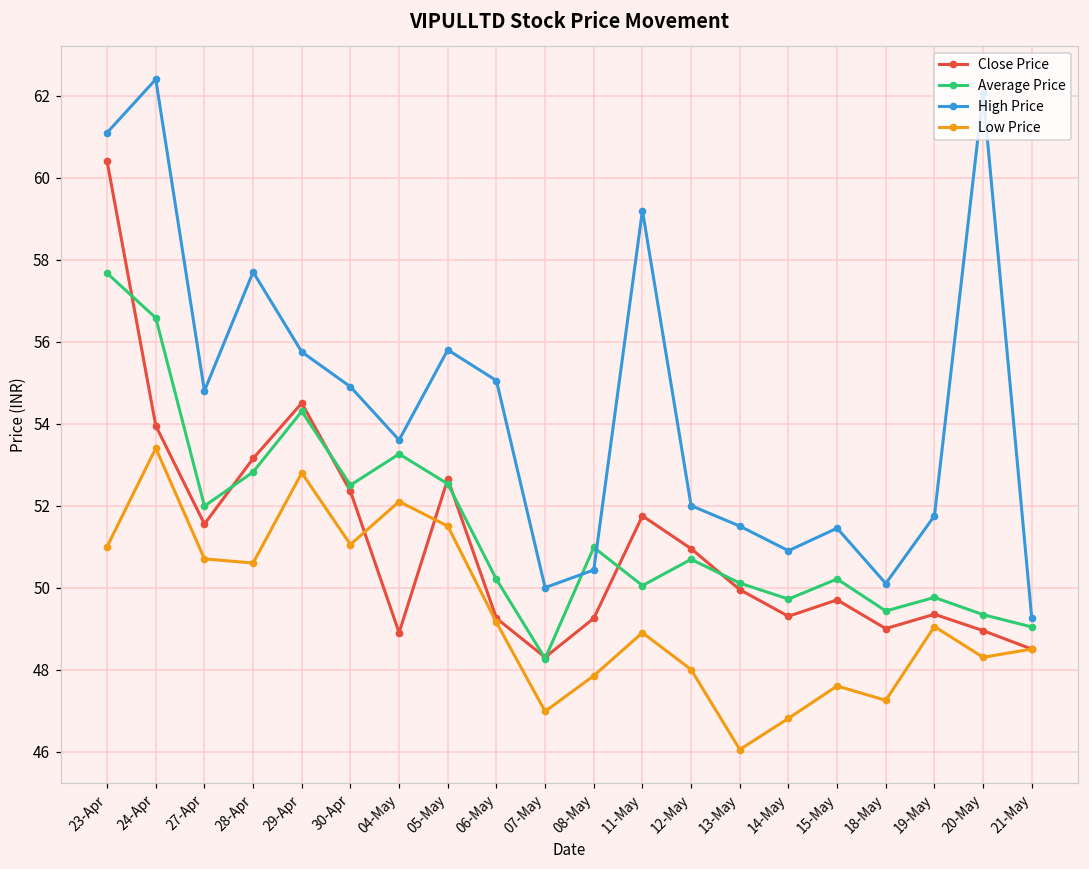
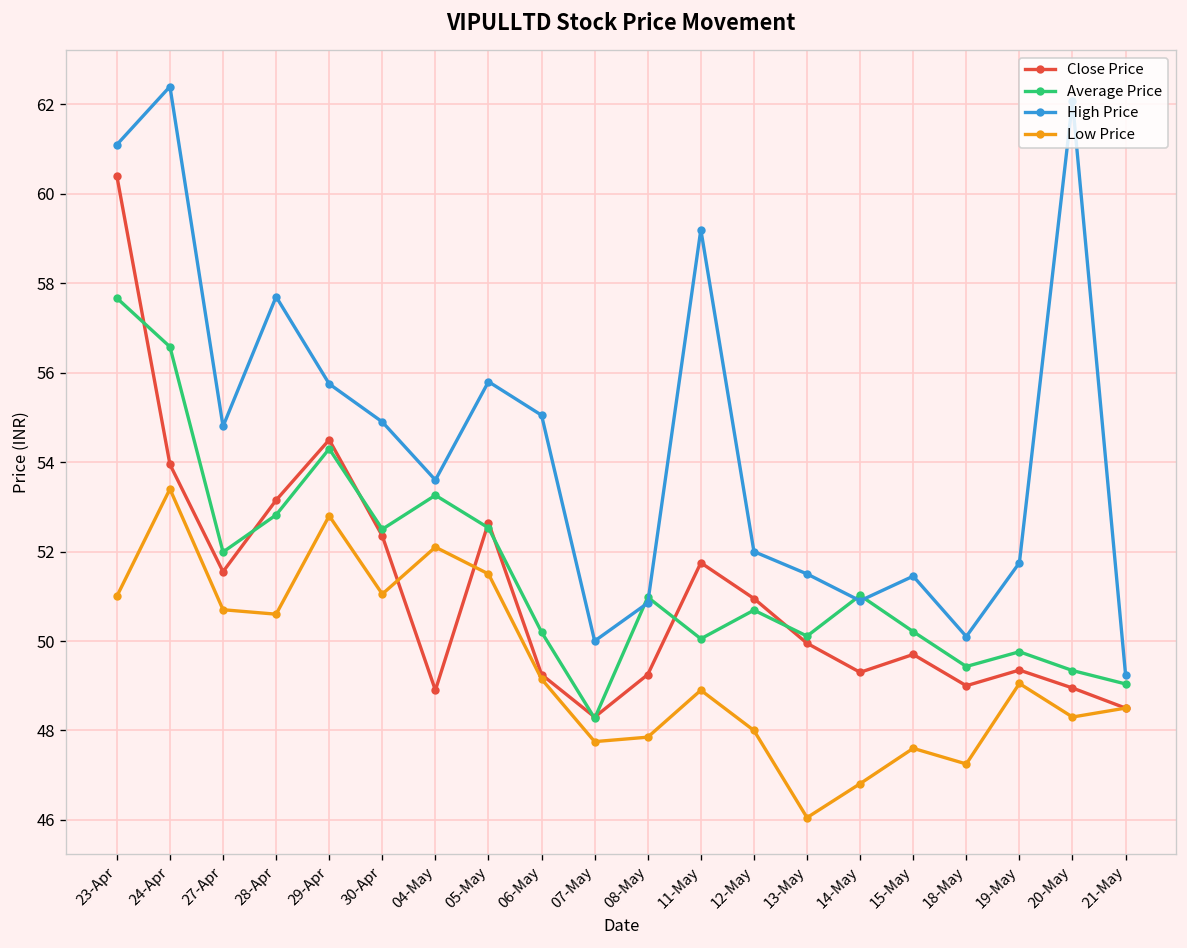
  {
    "Close Price": {
      "23-Apr": 60.4,
      "24-Apr": 54.0,
      "27-Apr": 51.6,
      "28-Apr": 53.2,
      "29-Apr": 54.5,
      "30-Apr": 52.4,
      "04-May": 48.9,
      "05-May": 52.7,
      "06-May": 49.3,
      "08-May": 49.3,
      "11-May": 51.8,
      "12-May": 51.0,
      "13-May": 50.0,
      "14-May": 49.3,
      "15-May": 49.7,
      "18-May": 49.0,
      "19-May": 49.4,
      "20-May": 49.0
    },
    "Average Price": {
      "23-Apr": 57.7,
      "24-Apr": 56.6,
      "27-Apr": 52.0,
      "28-Apr": 52.8,
      "29-Apr": 54.3,
      "30-Apr": 52.5,
      "04-May": 53.3,
      "05-May": 52.5,
      "06-May": 50.2,
      "08-May": 51.0,
      "11-May": 50.1,
      "12-May": 50.7,
      "13-May": 50.1,
-     "14-May": 49.7,
+     "14-May": 51.0,
      "15-May": 50.2,
      "18-May": 49.4,
      "19-May": 49.8,
      "20-May": 49.3,
      "21-May": 49.0
    },
    "High Price": {
      "23-Apr": 61.1,
      "24-Apr": 62.4,
      "27-Apr": 54.8,
      "28-Apr": 57.7,
      "29-Apr": 55.8,
      "30-Apr": 54.9,
      "04-May": 53.6,
      "05-May": 55.8,
      "06-May": 55.1,
      "07-May": 50.0,
-     "08-May": 50.4,
+     "08-May": 50.9,
      "11-May": 59.2,
      "12-May": 52.0,
      "13-May": 51.5,
      "14-May": 50.9,
      "15-May": 51.5,
      "18-May": 50.1,
      "19-May": 51.8,
      "21-May": 49.3
    },
    "Low Price": {
      "23-Apr": 51.0,
      "24-Apr": 53.4,
      "27-Apr": 50.7,
      "28-Apr": 50.6,
      "29-Apr": 52.8,
      "30-Apr": 51.1,
      "04-May": 52.1,
      "05-May": 51.5,
      "06-May": 49.2,
-     "07-May": 47.0,
+     "07-May": 47.8,
      "08-May": 47.9,
      "11-May": 48.9,
      "12-May": 48.0,
      "13-May": 46.1,
      "14-May": 46.8,
      "15-May": 47.6,
      "18-May": 47.3,
      "19-May": 49.1,
      "20-May": 48.3
    }
  }
